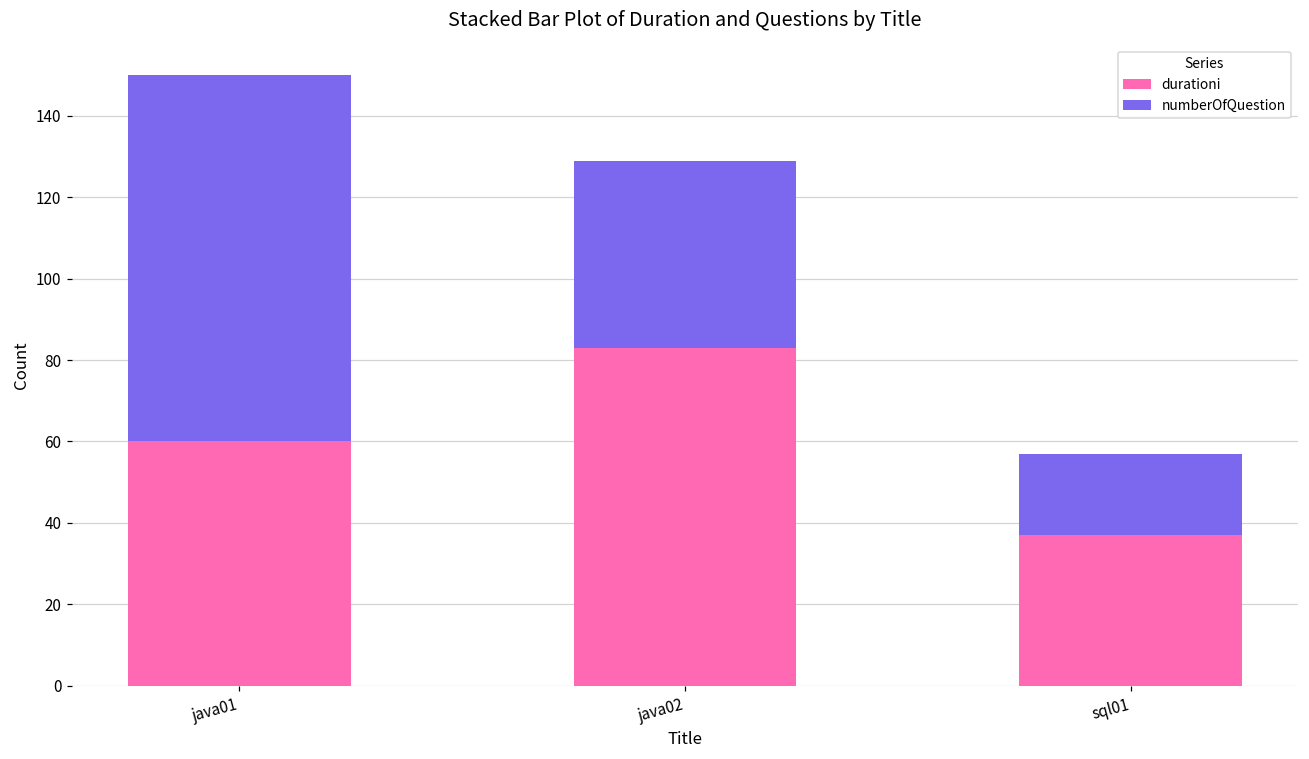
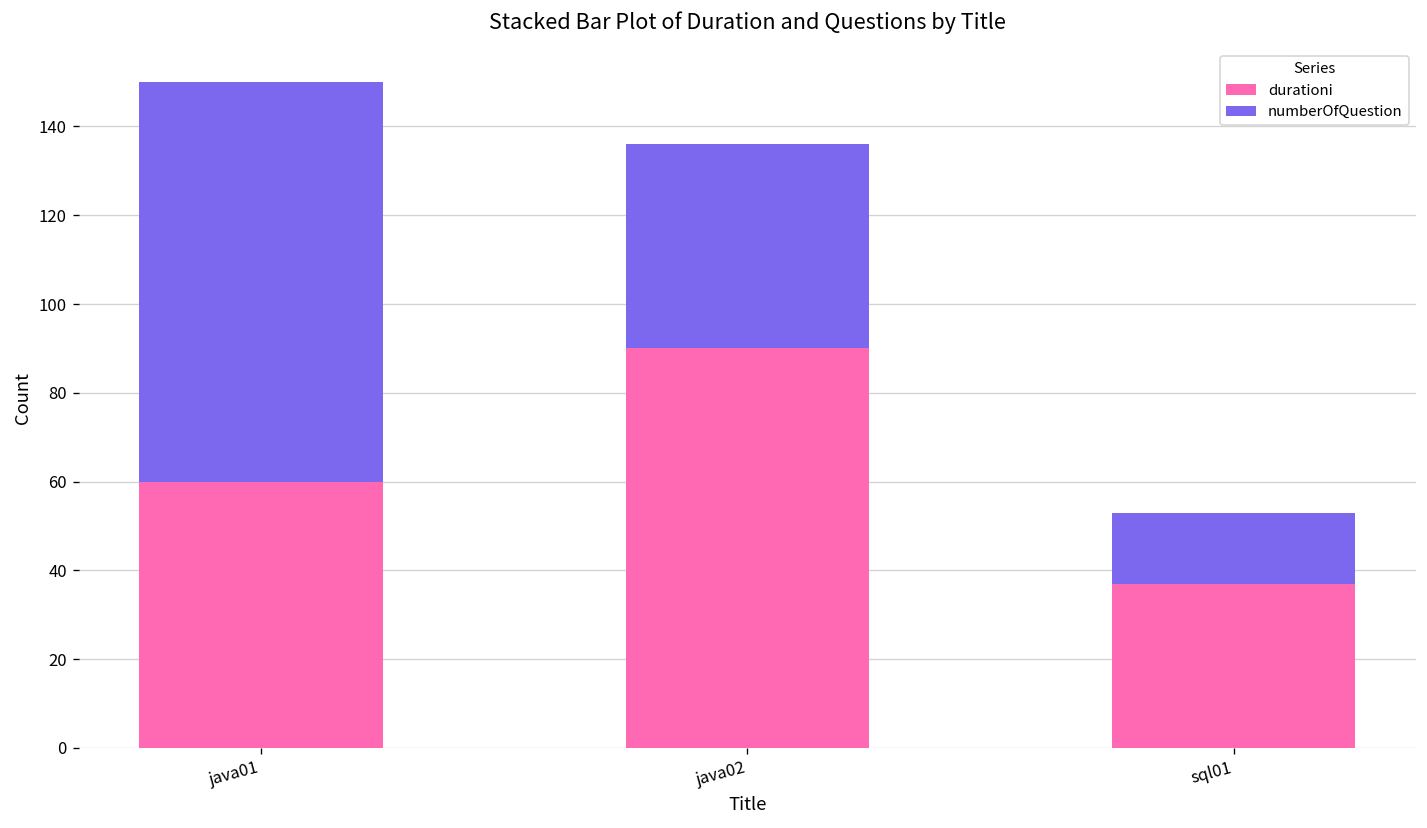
  {
    "durationi": {
      "java01": 60,
-     "java02": 83,
+     "java02": 90,
      "sql01": 37
    },
    "numberOfQuestion": {
      "java01": 90,
      "java02": 46,
-     "sql01": 20
+     "sql01": 16
    }
  }
